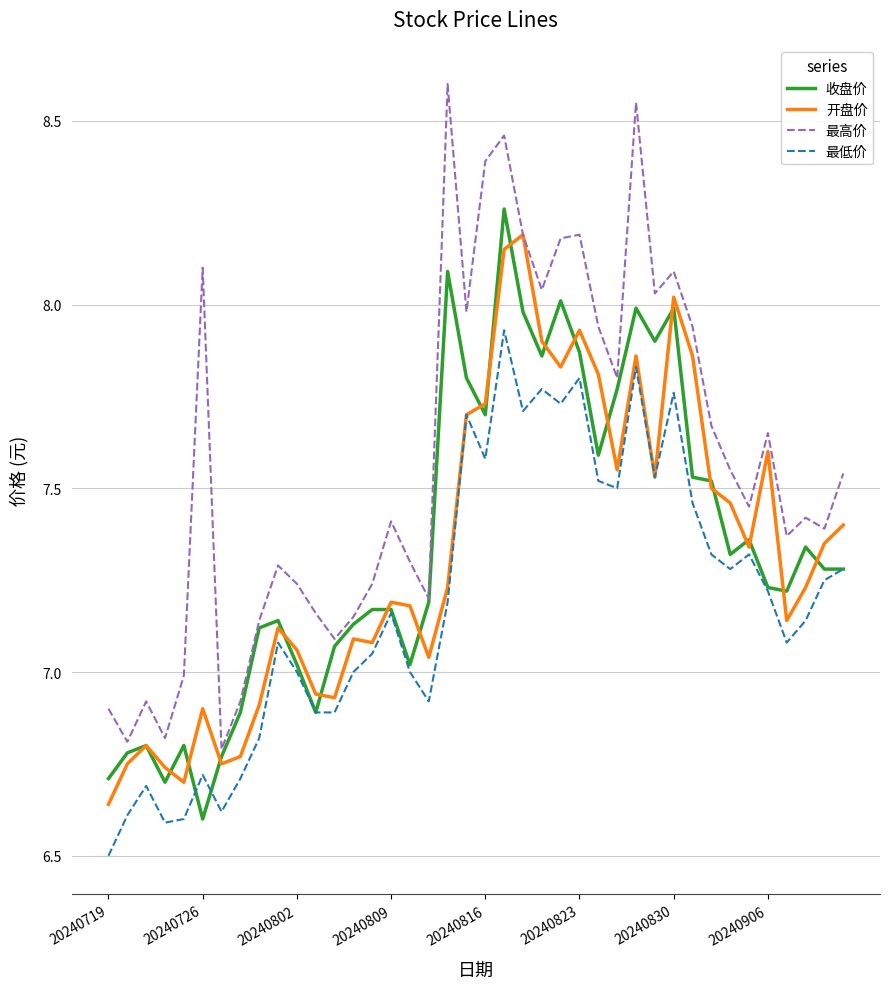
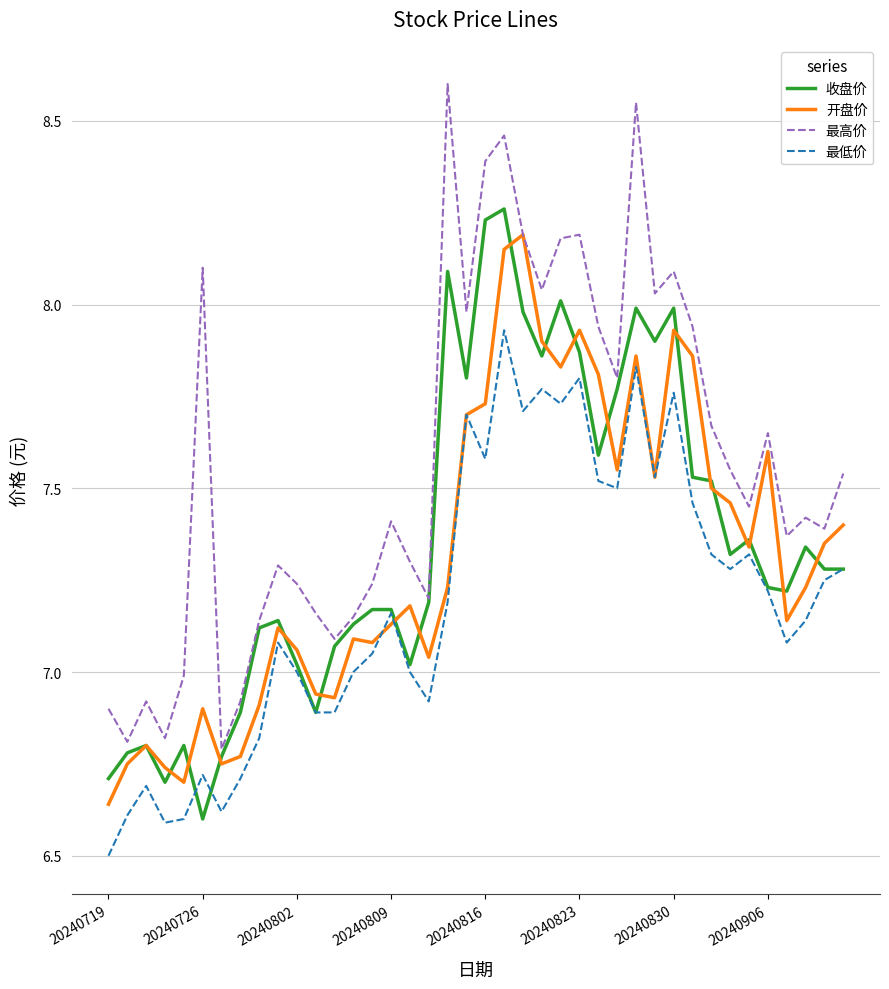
  {
    "收盘价": {
      "20240719": 6.71,
      "20240726": 6.60,
      "20240802": 7.02,
      "20240809": 7.17,
-     "20240816": 7.70,
+     "20240816": 8.23,
      "20240823": 7.87,
      "20240830": 7.99,
      "20240906": 7.23
    },
    "开盘价": {
      "20240719": 6.64,
      "20240726": 6.90,
      "20240802": 7.06,
-     "20240809": 7.19,
+     "20240809": 7.13,
      "20240816": 7.73,
      "20240823": 7.93,
-     "20240830": 8.02,
+     "20240830": 7.93,
      "20240906": 7.60
    },
    "最高价": {
      "20240719": 6.90,
      "20240726": 8.10,
      "20240802": 7.24,
      "20240809": 7.41,
      "20240816": 8.39,
      "20240823": 8.19,
      "20240830": 8.09,
      "20240906": 7.65
    },
    "最低价": {
      "20240719": 6.50,
      "20240726": 6.72,
      "20240802": 7.00,
      "20240809": 7.16,
      "20240816": 7.58,
      "20240823": 7.80,
      "20240830": 7.76,
      "20240906": 7.22
    }
  }
